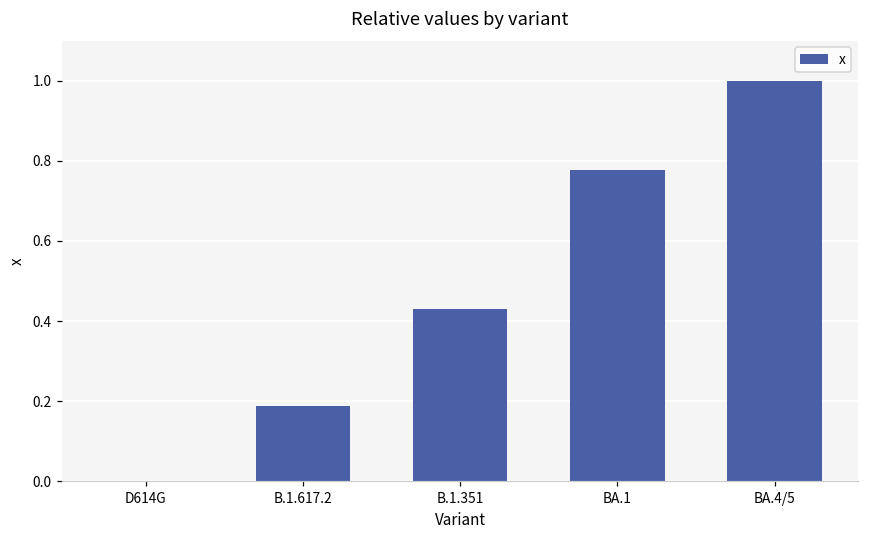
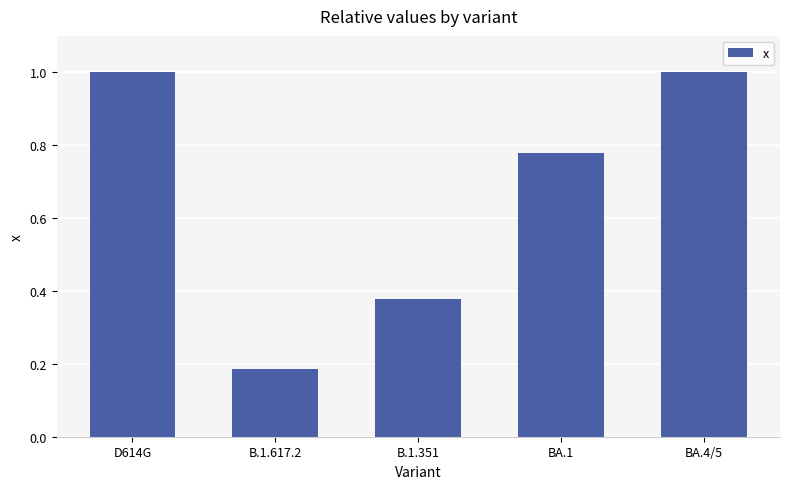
  {
-   "D614G": 0,
+   "D614G": 1,
    "B.1.617.2": 0.19,
-   "B.1.351": 0.43,
+   "B.1.351": 0.38,
    "BA.1": 0.78,
    "BA.4/5": 1.00
  }
